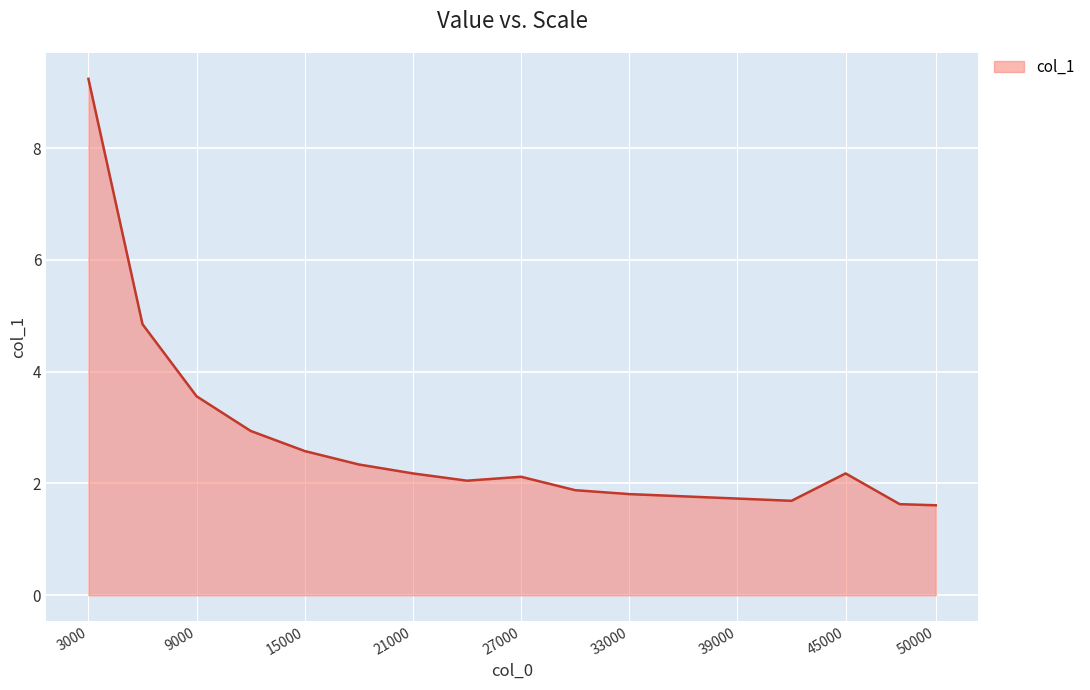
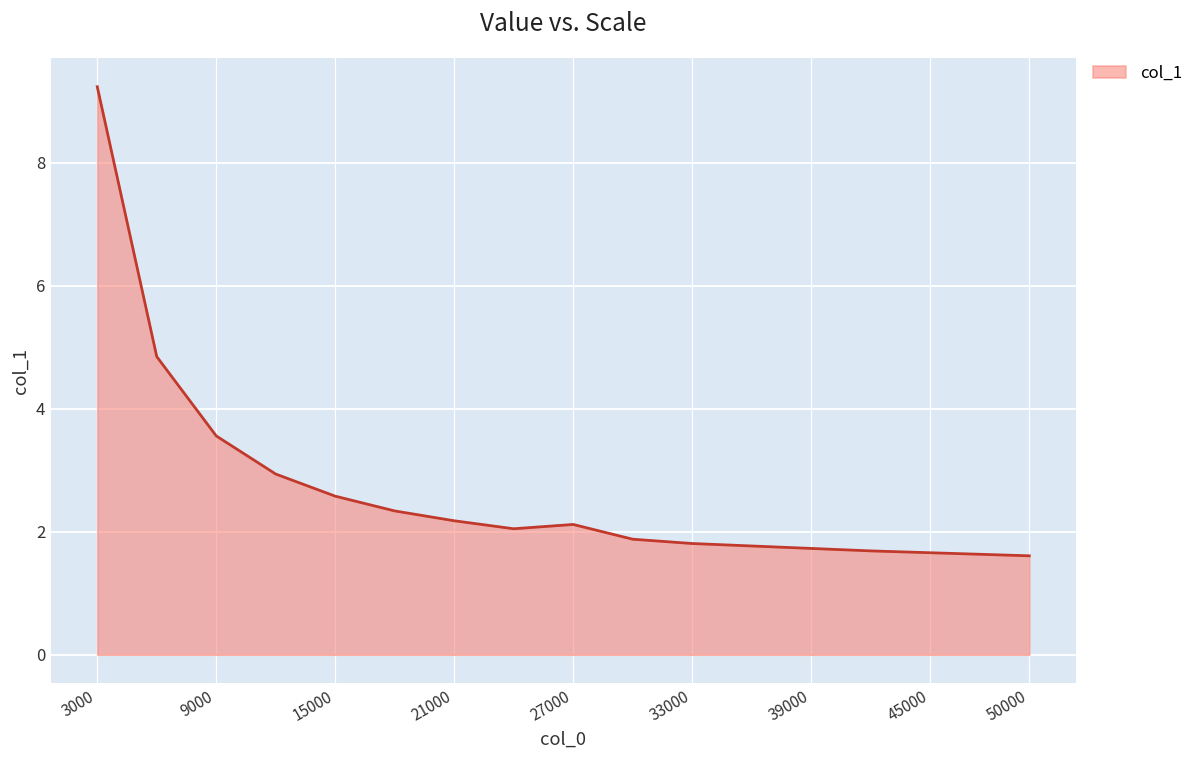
  {
    "3000": 9.2,
    "9000": 3.6,
    "15000": 2.6,
    "21000": 2.2,
    "27000": 2.1,
    "33000": 1.8,
    "39000": 1.7,
-   "45000": 2.2,
+   "45000": 1.7,
    "50000": 1.6
  }
